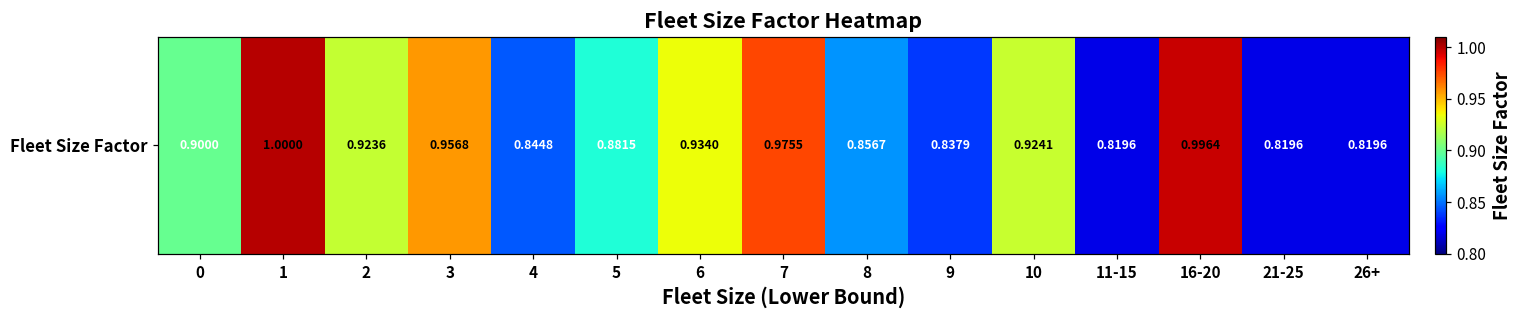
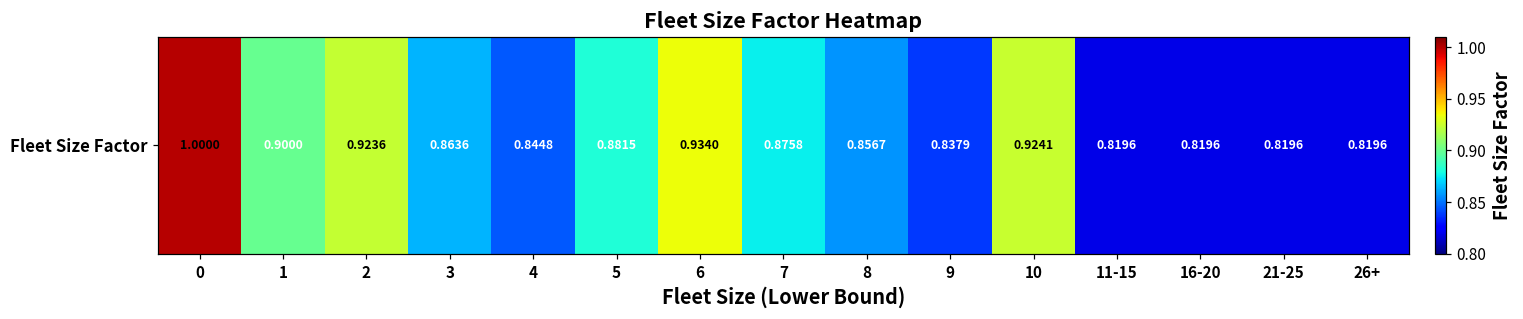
  {
    "Fleet Size Factor": {
-     "0": 0.9000,
-     "1": 1.0000,
+     "0": 1.0000,
+     "1": 0.9000,
      "2": 0.9236,
-     "3": 0.9568,
+     "3": 0.8636,
      "4": 0.8448,
      "5": 0.8815,
      "6": 0.9340,
-     "7": 0.9755,
+     "7": 0.8758,
      "8": 0.8567,
      "9": 0.8379,
      "10": 0.9241,
      "11-15": 0.8196,
-     "16-20": 0.9964,
+     "16-20": 0.8196,
      "21-25": 0.8196,
      "26+": 0.8196
    }
  }
